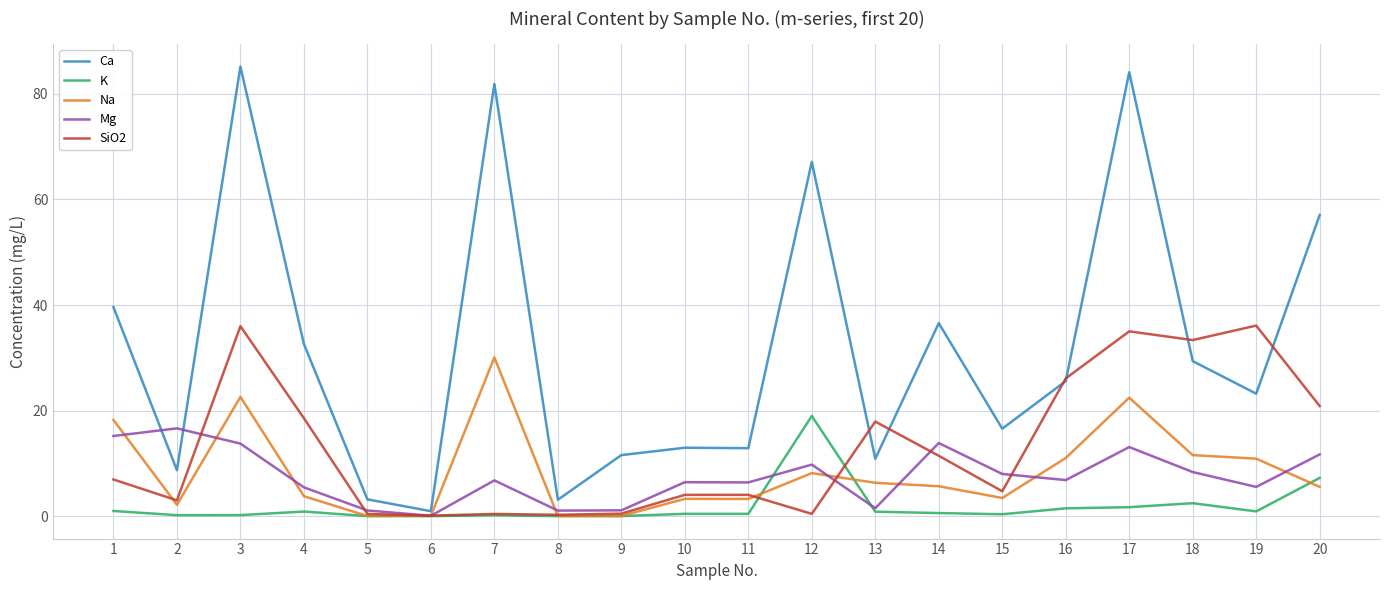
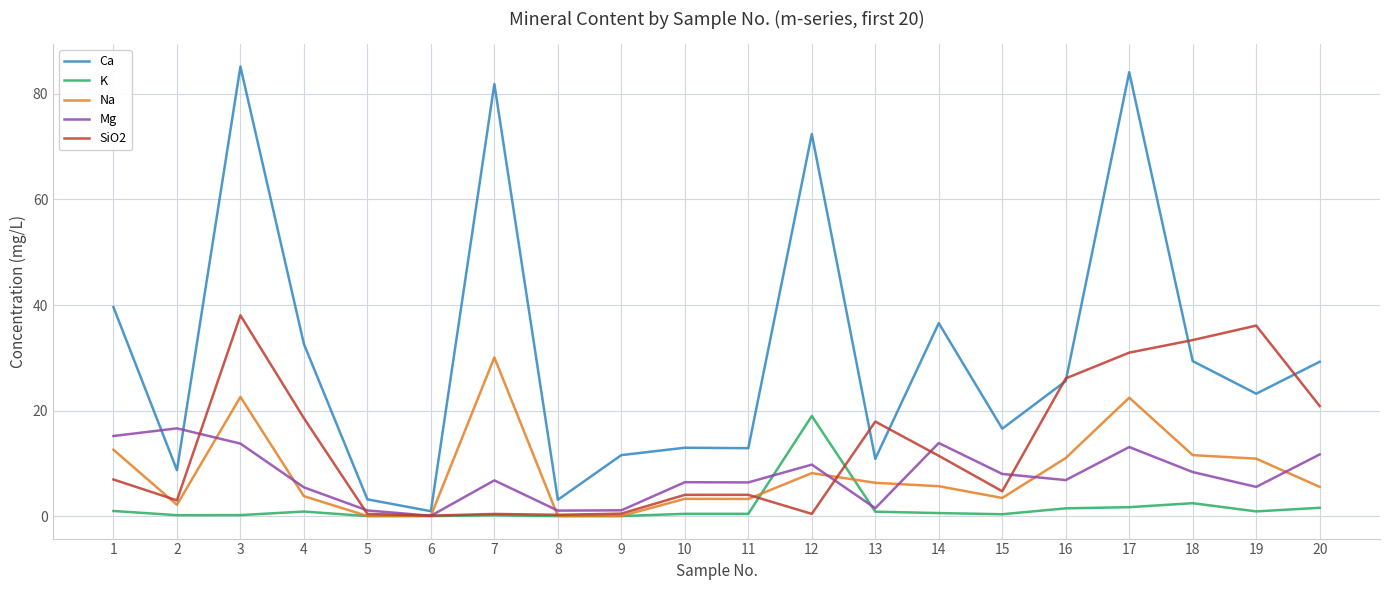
  {
    "Ca": {
      "1": 40,
      "2": 9,
      "3": 85,
      "4": 33,
      "5": 3,
      "6": 1,
      "7": 82,
      "8": 3,
      "9": 12,
      "10": 13,
      "11": 13,
-     "12": 67,
+     "12": 72,
      "13": 11,
      "14": 37,
      "15": 17,
      "16": 26,
      "17": 84,
      "18": 29,
      "19": 23,
-     "20": 57
+     "20": 29
    },
    "K": {
      "1": 1,
      "2": 0,
      "3": 0,
      "4": 1,
      "10": 0,
      "11": 0,
      "12": 19,
      "13": 1,
      "14": 1,
      "15": 0,
      "16": 1,
      "17": 2,
      "18": 2,
      "19": 1,
-     "20": 7
+     "20": 2
    },
    "Na": {
-     "1": 18,
+     "1": 13,
      "2": 2,
      "3": 23,
      "4": 4,
      "7": 30,
      "10": 3,
      "11": 3,
      "12": 8,
      "13": 6,
      "14": 6,
      "15": 3,
      "16": 11,
      "17": 22,
      "18": 12,
      "19": 11,
      "20": 6
    },
    "Mg": {
      "1": 15,
      "2": 17,
      "3": 14,
      "4": 5,
      "5": 1,
      "7": 7,
      "8": 1,
      "9": 1,
      "10": 6,
      "11": 6,
      "12": 10,
      "13": 1,
      "14": 14,
      "15": 8,
      "16": 7,
      "17": 13,
      "18": 8,
      "19": 6,
      "20": 12
    },
    "SiO2": {
      "1": 7,
      "2": 3,
-     "3": 36,
+     "3": 38,
      "4": 19,
      "10": 4,
      "11": 4,
      "12": 0,
      "13": 18,
      "14": 11,
      "15": 5,
      "16": 26,
-     "17": 35,
+     "17": 31,
      "18": 33,
      "19": 36,
      "20": 21
    }
  }
